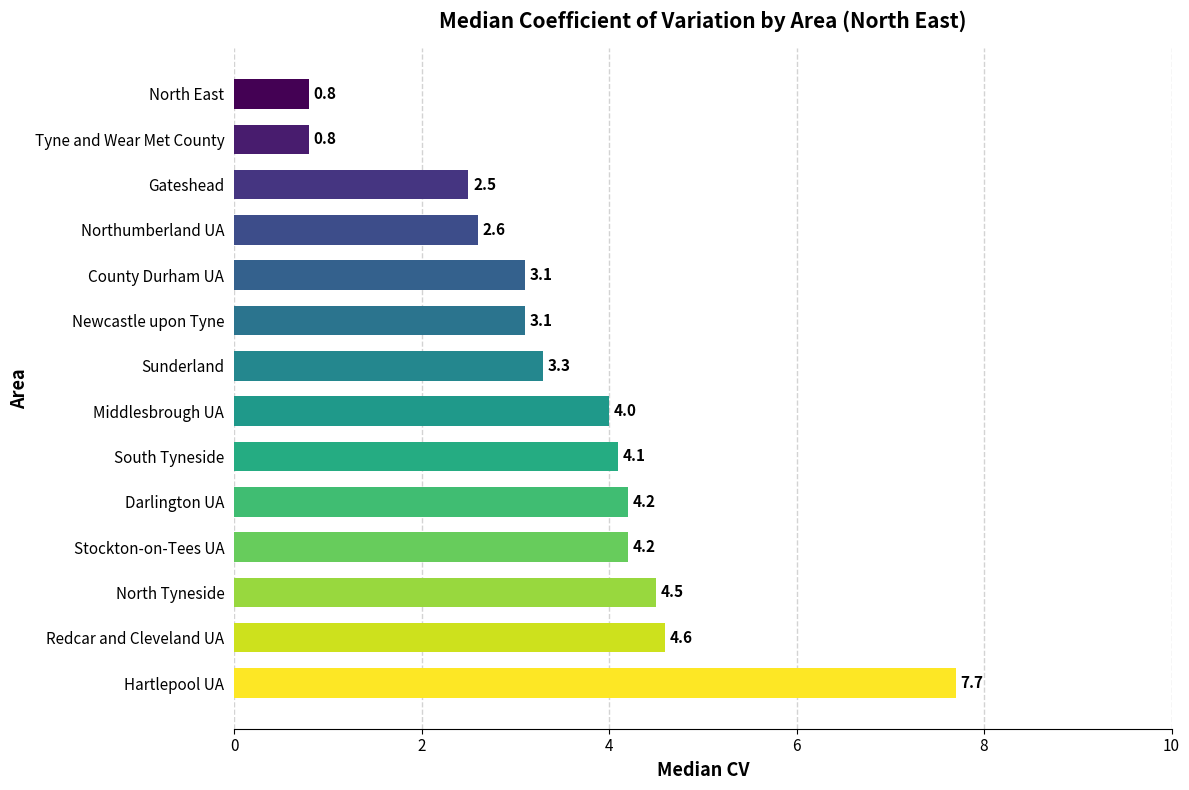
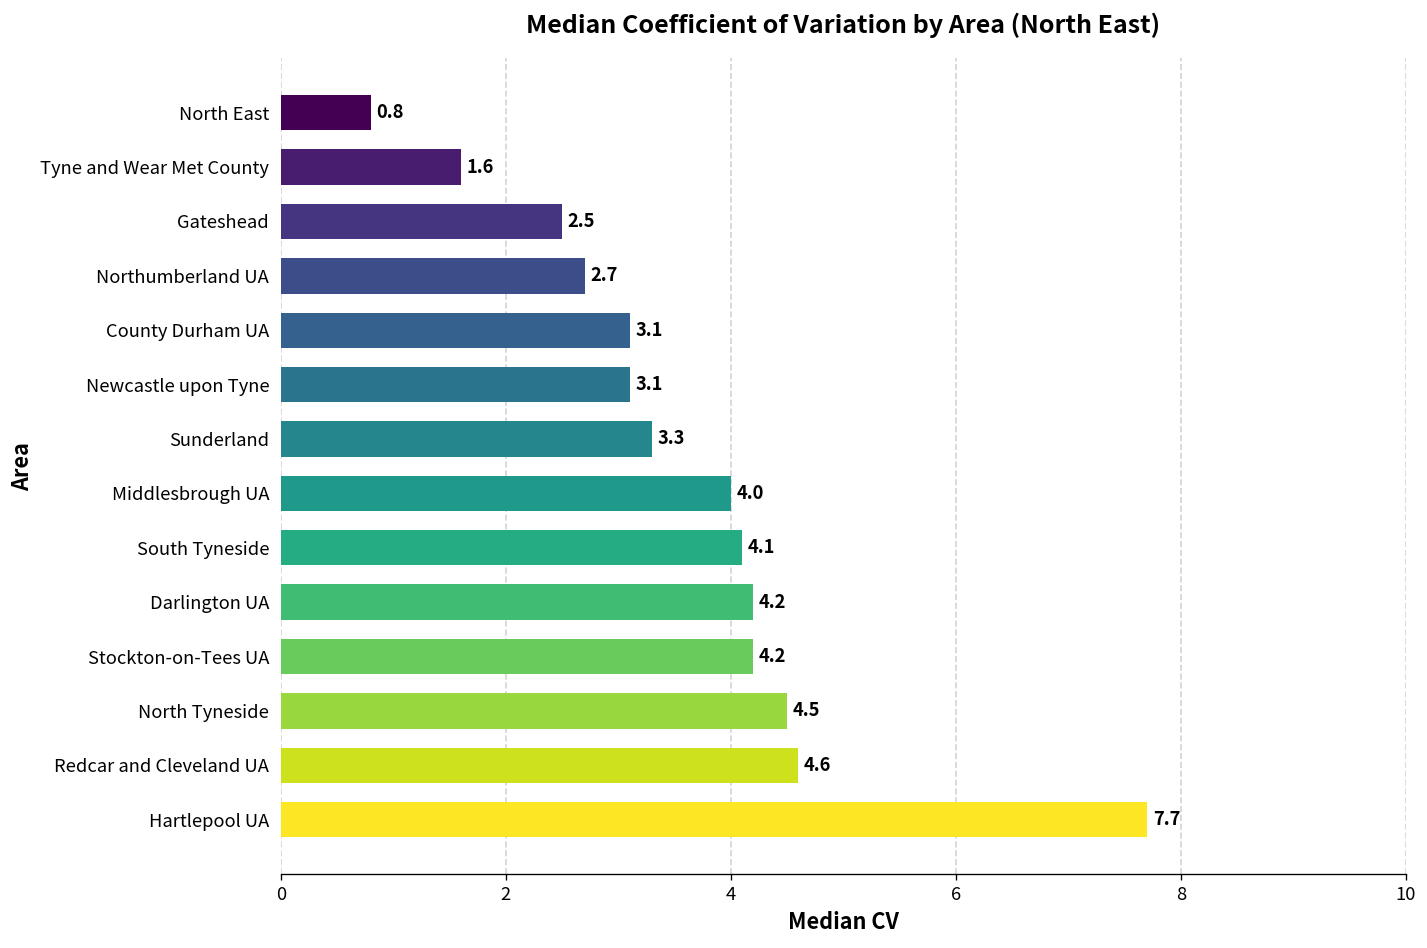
  {
    "North East": 0.8,
-   "Tyne and Wear Met County": 0.8,
+   "Tyne and Wear Met County": 1.6,
    "Gateshead": 2.5,
-   "Northumberland UA": 2.6,
+   "Northumberland UA": 2.7,
    "County Durham UA": 3.1,
    "Newcastle upon Tyne": 3.1,
    "Sunderland": 3.3,
    "Middlesbrough UA": 4.0,
    "South Tyneside": 4.1,
    "Darlington UA": 4.2,
    "Stockton-on-Tees UA": 4.2,
    "North Tyneside": 4.5,
    "Redcar and Cleveland UA": 4.6,
    "Hartlepool UA": 7.7
  }
